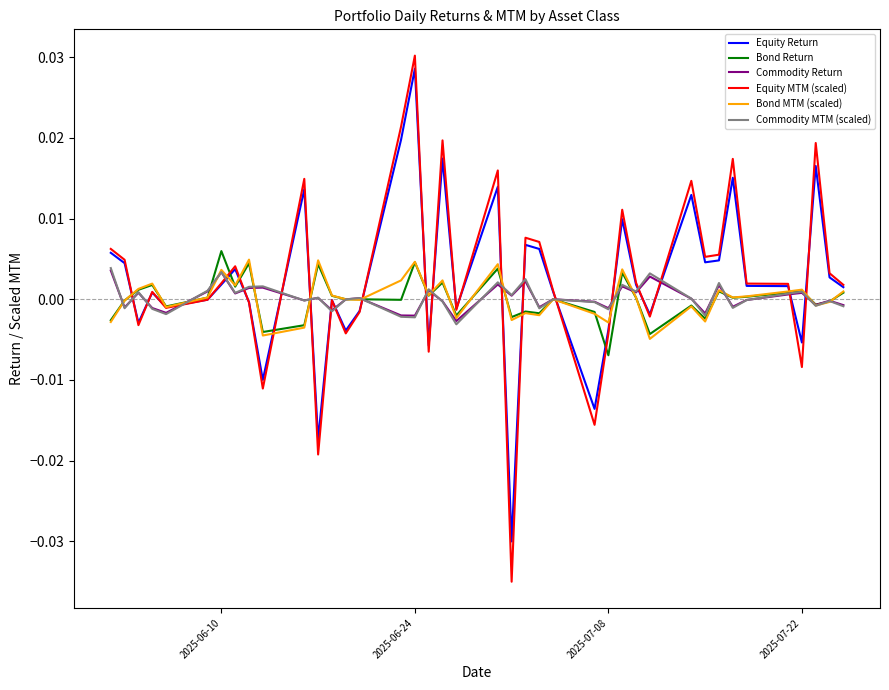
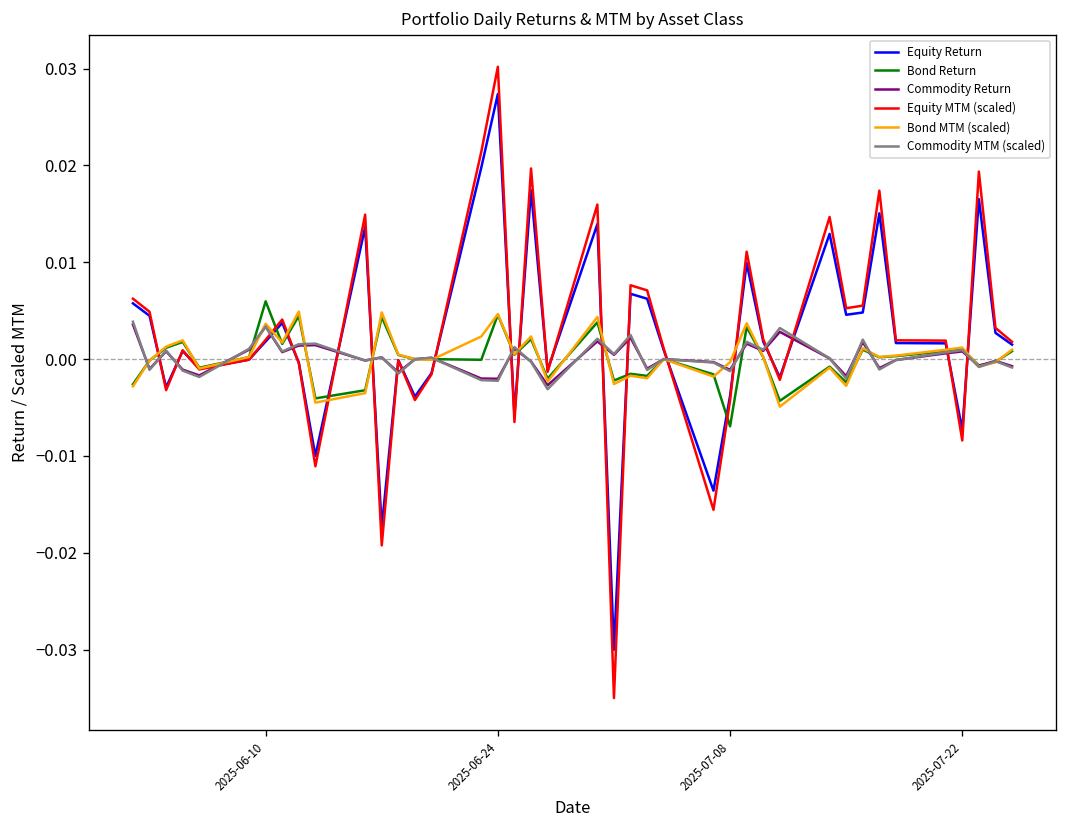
  {
    "Equity Return": {
-     "2025-06-24": 0.029,
+     "2025-06-24": 0.027,
      "2025-07-08": -0.004,
-     "2025-07-22": -0.005
+     "2025-07-22": -0.007
    },
    "Bond Return": {
      "2025-06-10": 0.006,
      "2025-07-08": -0.007
    },
    "Equity MTM (scaled)": {
      "2025-06-24": 0.030,
      "2025-07-08": -0.004,
      "2025-07-22": -0.008
    },
    "Bond MTM (scaled)": {
-     "2025-07-08": -0.003
+     "2025-07-08": 0.000
    }
  }
